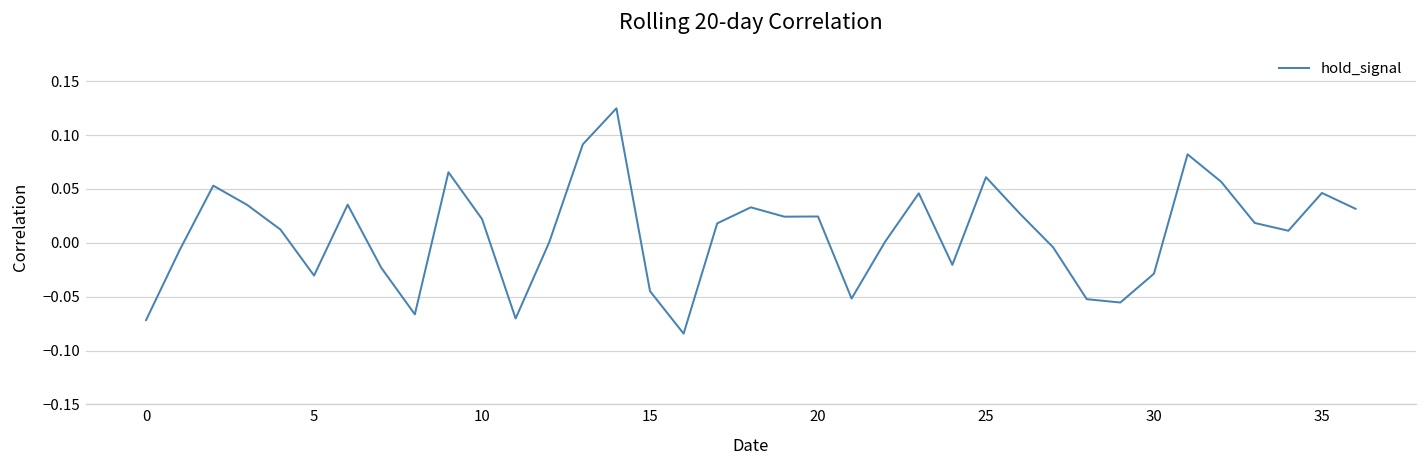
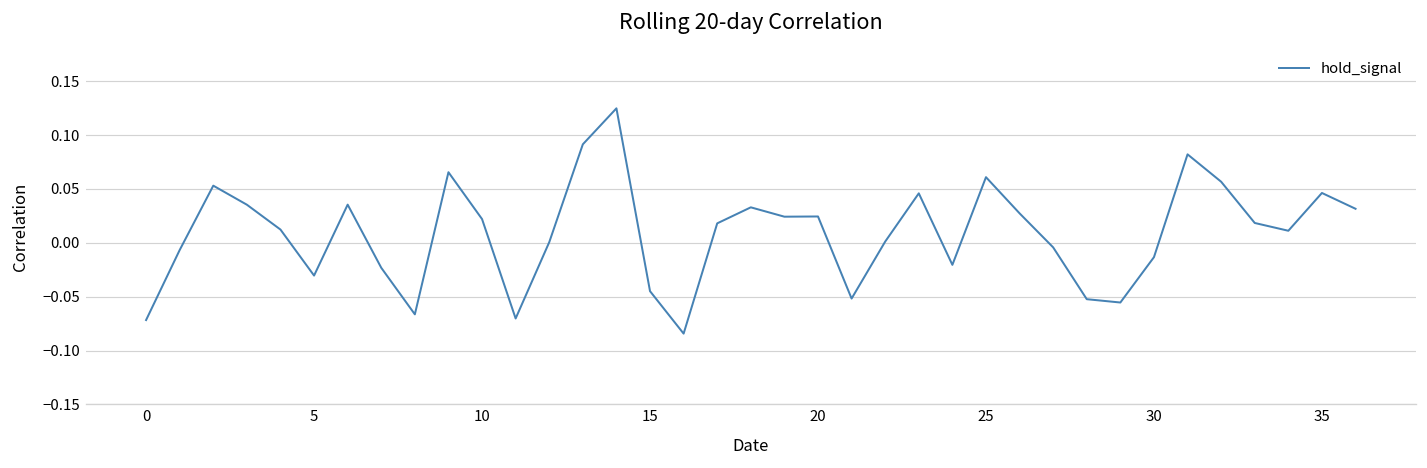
  {
    "0": -0.07,
    "5": -0.03,
    "10": 0.02,
    "15": -0.04,
    "20": 0.02,
    "25": 0.06,
-   "30": -0.03,
+   "30": -0.01,
    "35": 0.05
  }
